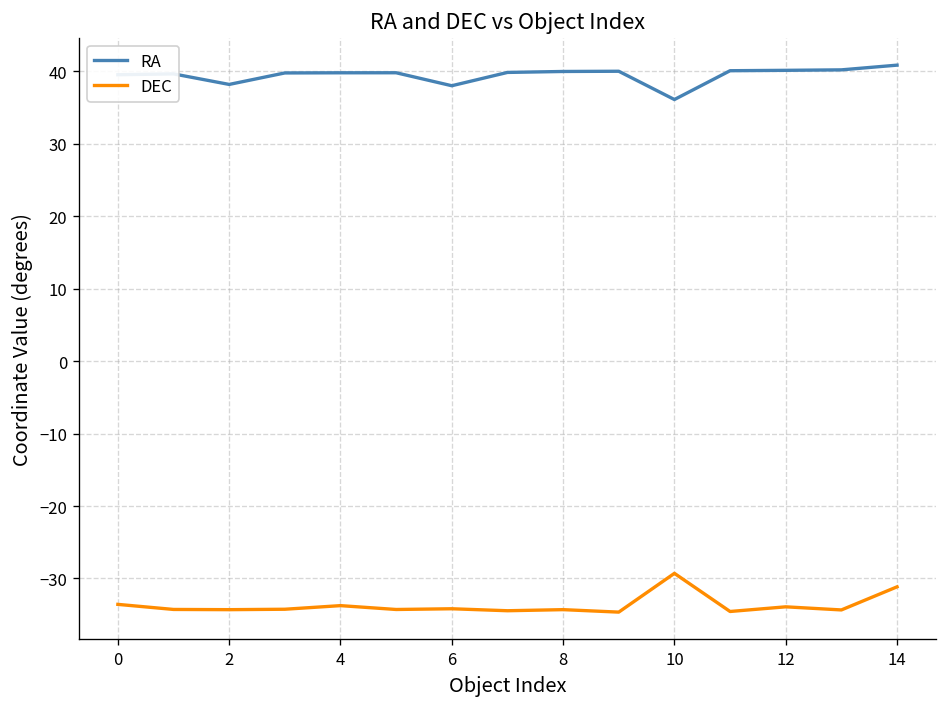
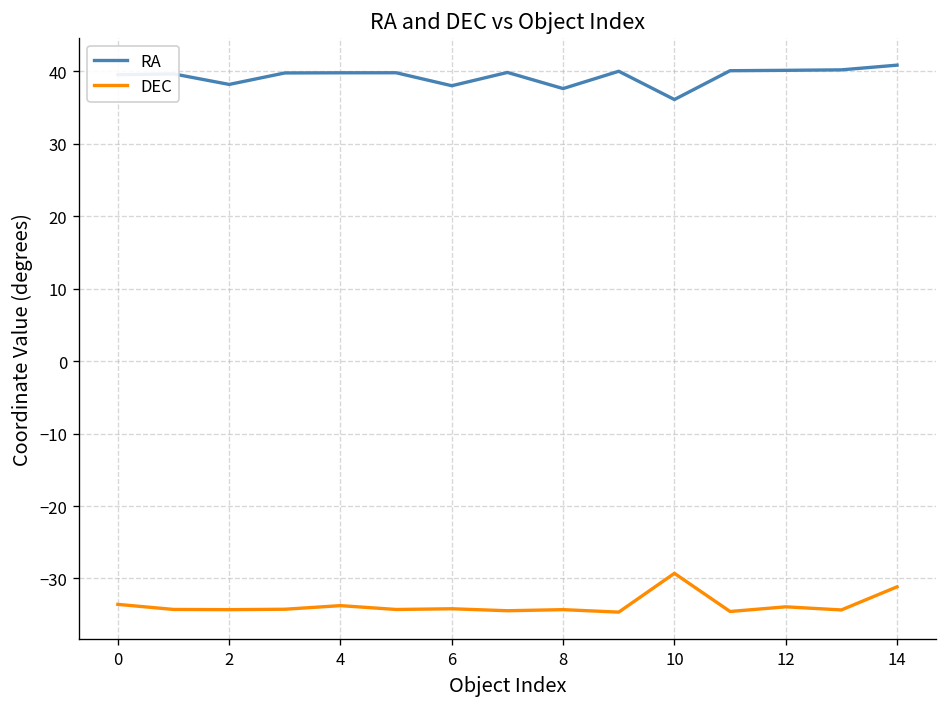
  {
    "RA": {
      "2": 38,
      "4": 40,
      "6": 38,
-     "8": 40,
+     "8": 38,
      "10": 36,
      "12": 40,
      "14": 41
    },
    "DEC": {
      "0": -34,
      "2": -34,
      "4": -34,
      "6": -34,
      "8": -34,
      "10": -29,
      "12": -34,
      "14": -31
    }
  }
